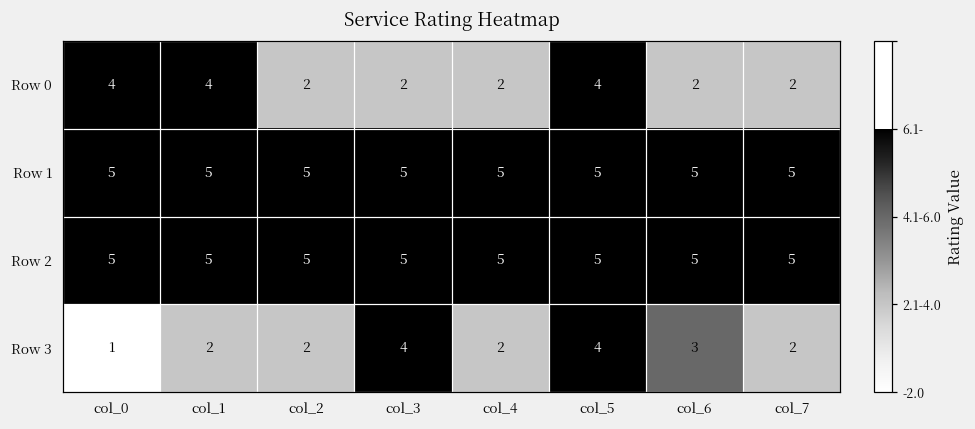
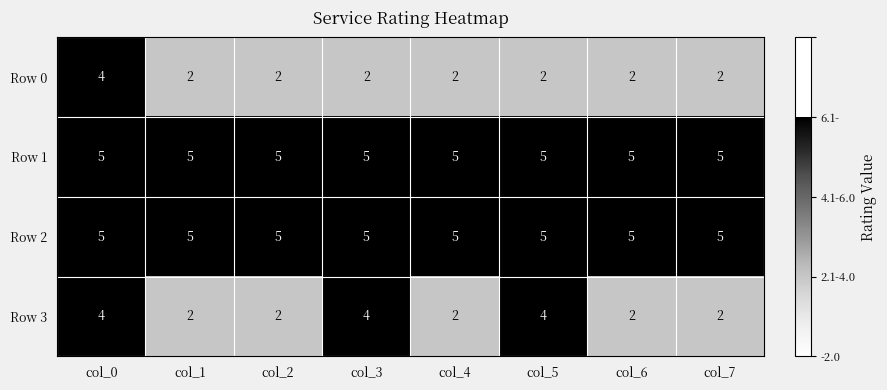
  {
    "Row 0": {
      "col_0": 4,
-     "col_1": 4,
+     "col_1": 2,
      "col_2": 2,
      "col_3": 2,
      "col_4": 2,
-     "col_5": 4,
+     "col_5": 2,
      "col_6": 2,
      "col_7": 2
    },
    "Row 1": {
      "col_0": 5,
      "col_1": 5,
      "col_2": 5,
      "col_3": 5,
      "col_4": 5,
      "col_5": 5,
      "col_6": 5,
      "col_7": 5
    },
    "Row 2": {
      "col_0": 5,
      "col_1": 5,
      "col_2": 5,
      "col_3": 5,
      "col_4": 5,
      "col_5": 5,
      "col_6": 5,
      "col_7": 5
    },
    "Row 3": {
-     "col_0": 1,
+     "col_0": 4,
      "col_1": 2,
      "col_2": 2,
      "col_3": 4,
      "col_4": 2,
      "col_5": 4,
-     "col_6": 3,
+     "col_6": 2,
      "col_7": 2
    }
  }
